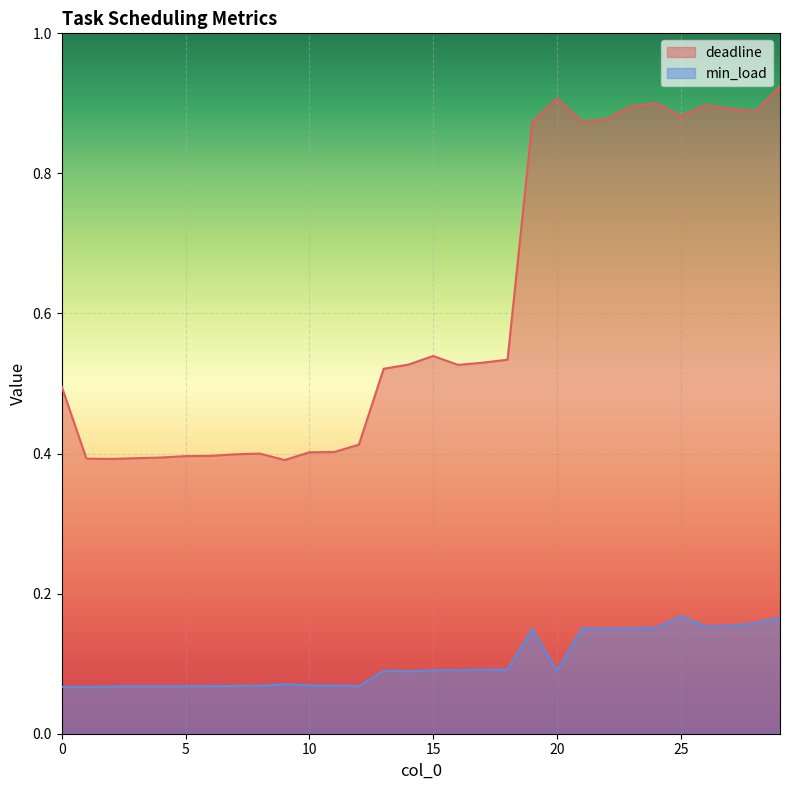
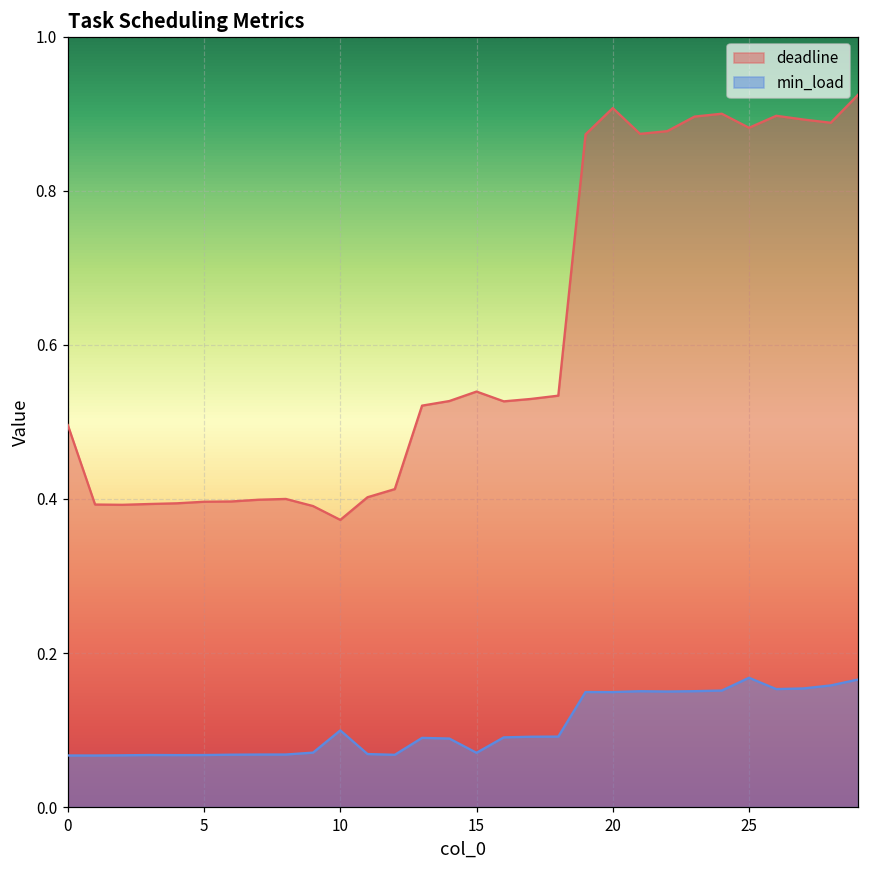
  {
    "deadline": {
      "0": 0.50,
      "5": 0.40,
-     "10": 0.40,
+     "10": 0.37,
      "15": 0.54,
      "20": 0.91,
      "25": 0.88
    },
    "min_load": {
      "0": 0.07,
      "5": 0.07,
-     "10": 0.07,
-     "15": 0.09,
-     "20": 0.09,
+     "10": 0.10,
+     "15": 0.07,
+     "20": 0.15,
      "25": 0.17
    }
  }
